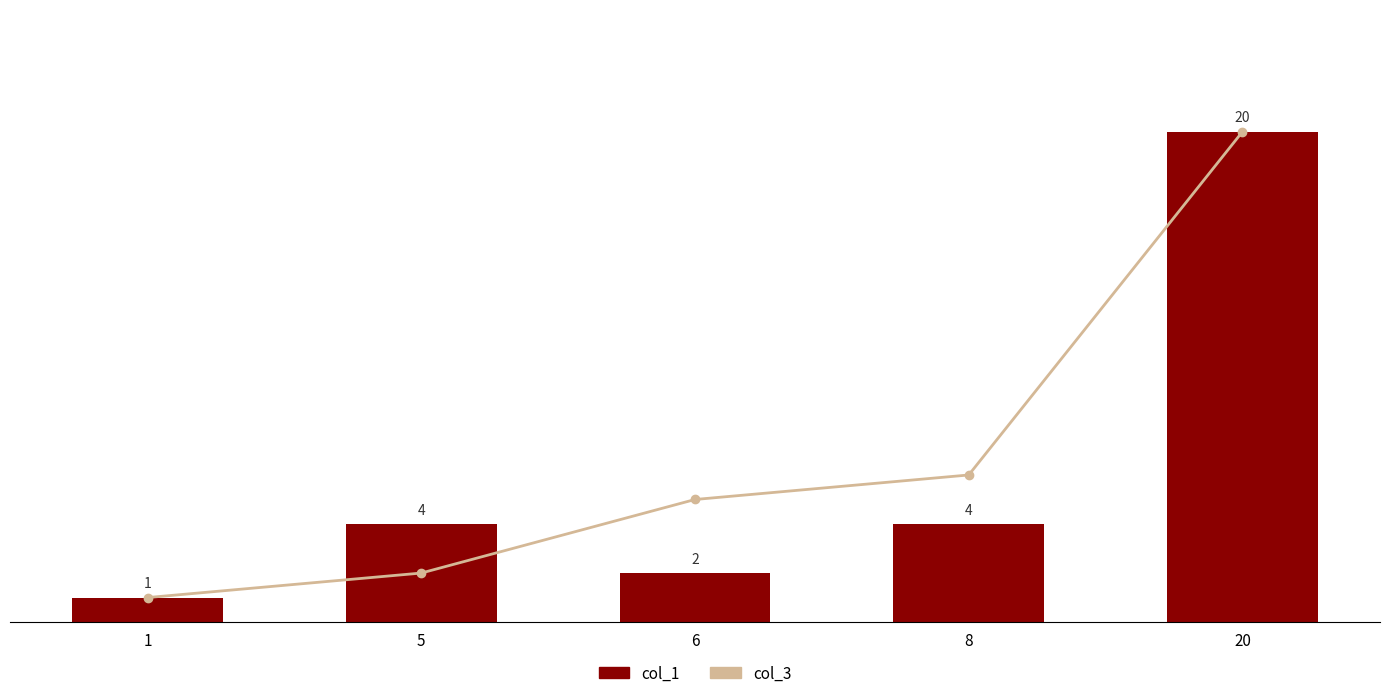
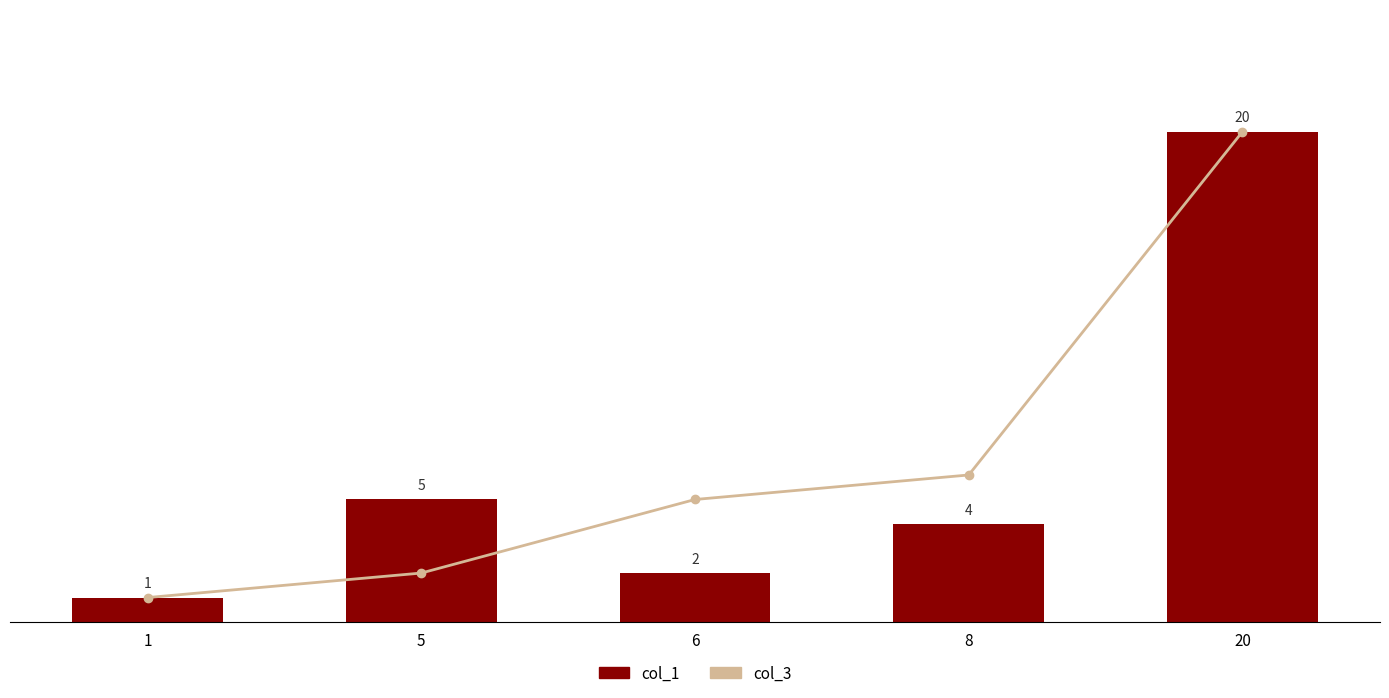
  {
    "col_3": {
      "1": 1,
      "20": 20
    },
    "col_1": {
      "1": 1,
-     "5": 4,
+     "5": 5,
      "6": 2,
      "8": 4,
      "20": 20
    }
  }
